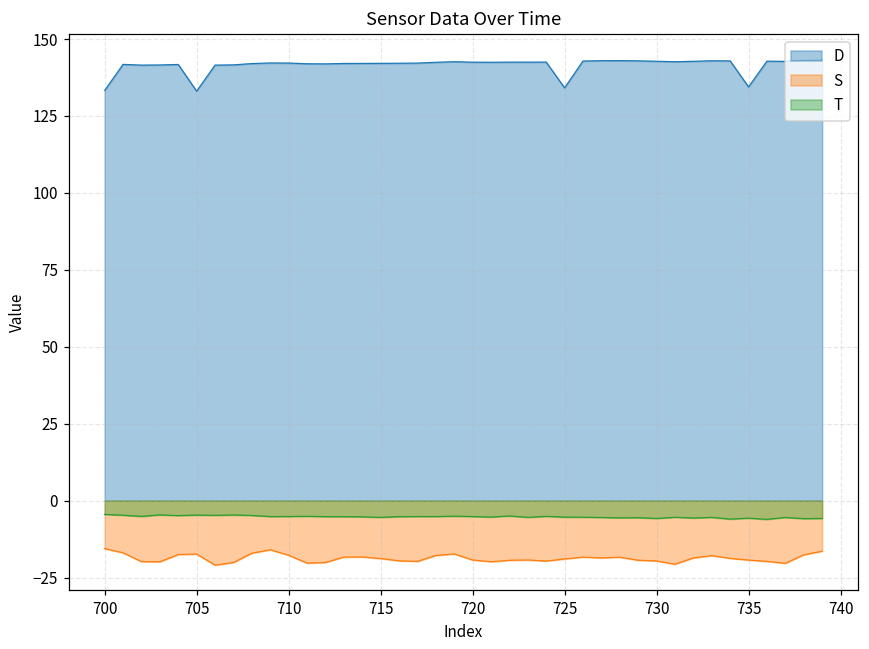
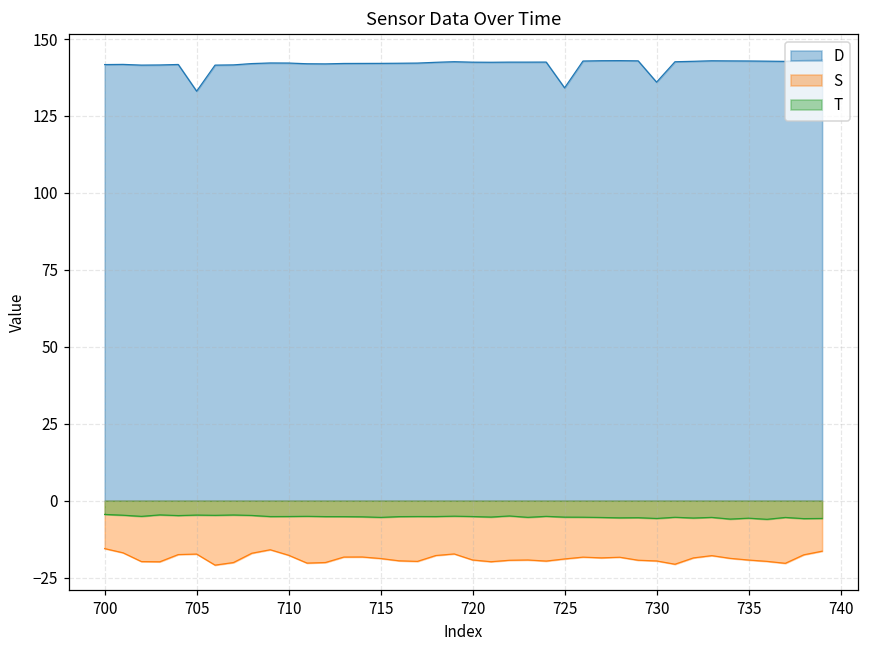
  {
    "D": {
-     "700": 133,
+     "700": 142,
      "705": 133,
      "710": 142,
      "715": 142,
      "720": 142,
      "725": 134,
-     "730": 143,
-     "735": 134
+     "730": 136,
+     "735": 143
    }
  }
